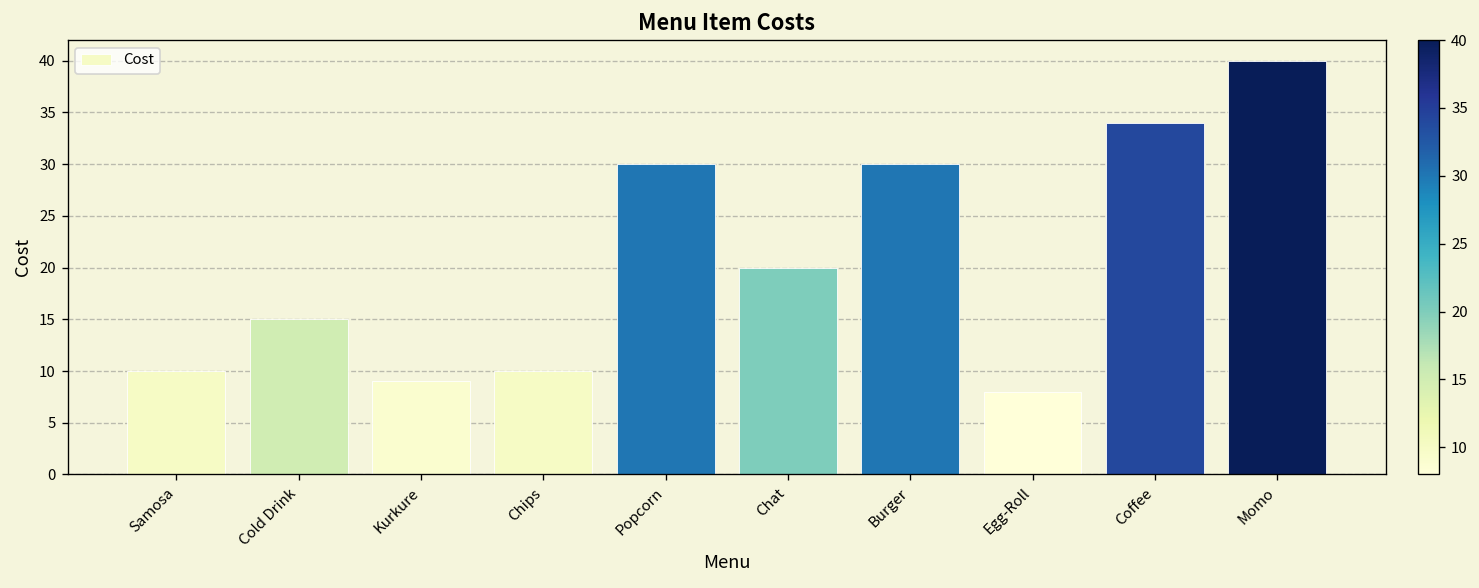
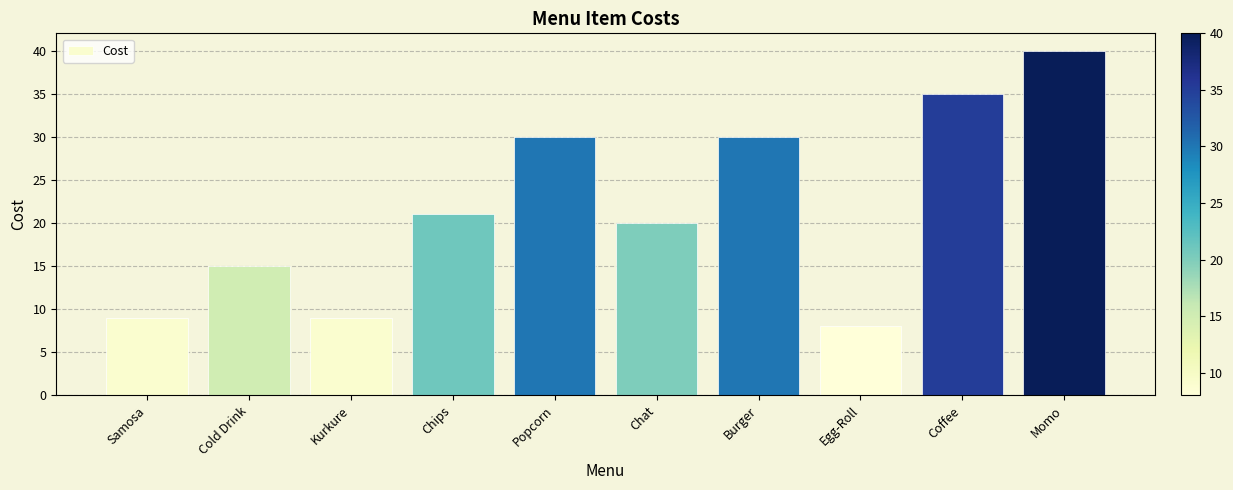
  {
-   "Samosa": 10,
+   "Samosa": 9,
    "Cold Drink": 15,
    "Kurkure": 9,
-   "Chips": 10,
+   "Chips": 21,
    "Popcorn": 30,
    "Chat": 20,
    "Burger": 30,
    "Egg-Roll": 8,
-   "Coffee": 34,
+   "Coffee": 35,
    "Momo": 40
  }
